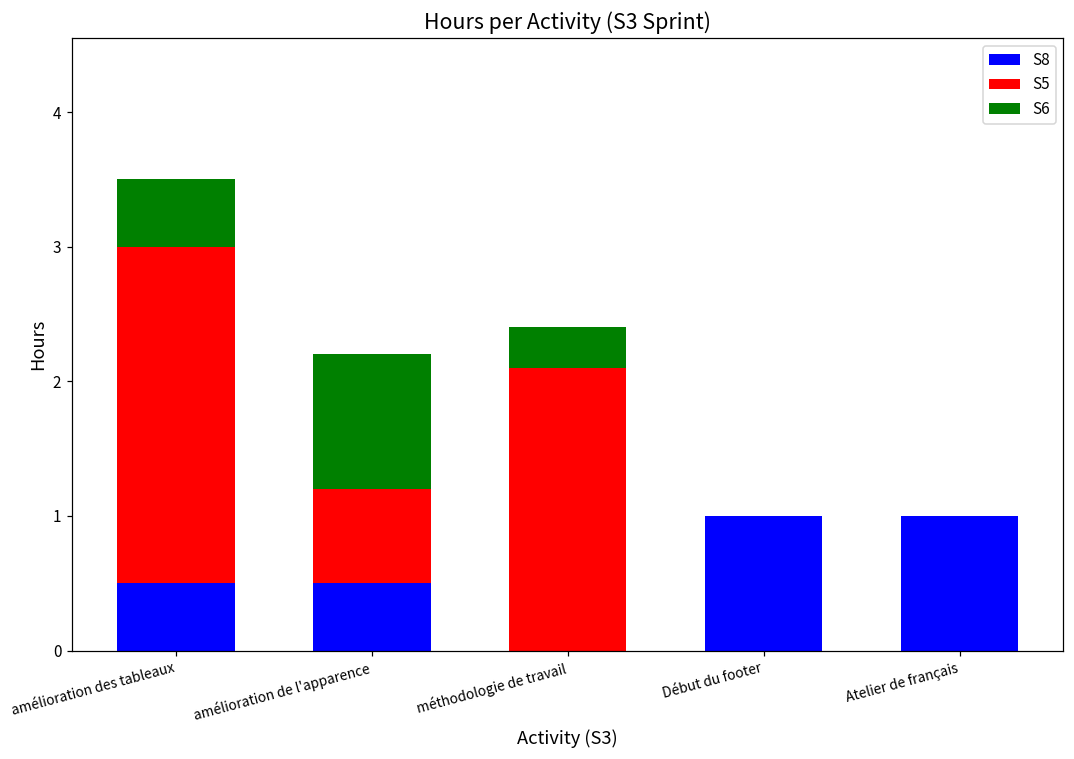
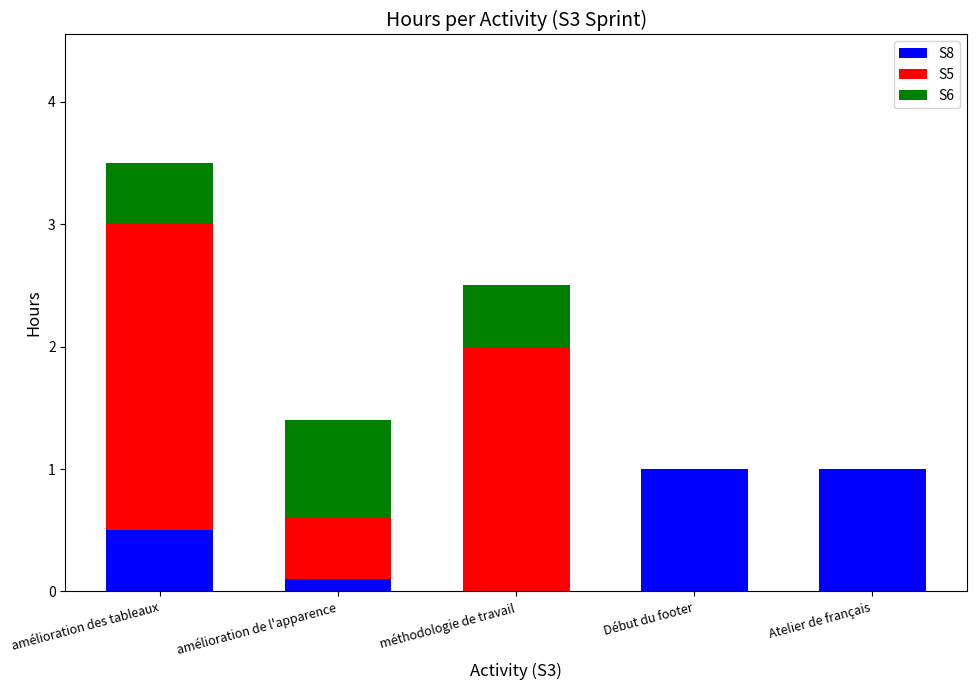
  {
    "S8": {
      "amélioration des tableaux": 0.5,
-     "amélioration de l'apparence": 0.5,
+     "amélioration de l'apparence": 0.1,
      "méthodologie de travail": 0.0,
      "Début du footer": 1.0,
      "Atelier de français": 1.0
    },
    "S5": {
      "amélioration des tableaux": 2.5,
-     "amélioration de l'apparence": 0.7,
-     "méthodologie de travail": 2.1,
+     "amélioration de l'apparence": 0.5,
+     "méthodologie de travail": 2.0,
      "Début du footer": 0.0,
      "Atelier de français": 0.0
    },
    "S6": {
      "amélioration des tableaux": 0.5,
-     "amélioration de l'apparence": 1.0,
-     "méthodologie de travail": 0.3,
+     "amélioration de l'apparence": 0.8,
+     "méthodologie de travail": 0.5,
      "Début du footer": 0.0,
      "Atelier de français": 0.0
    }
  }
